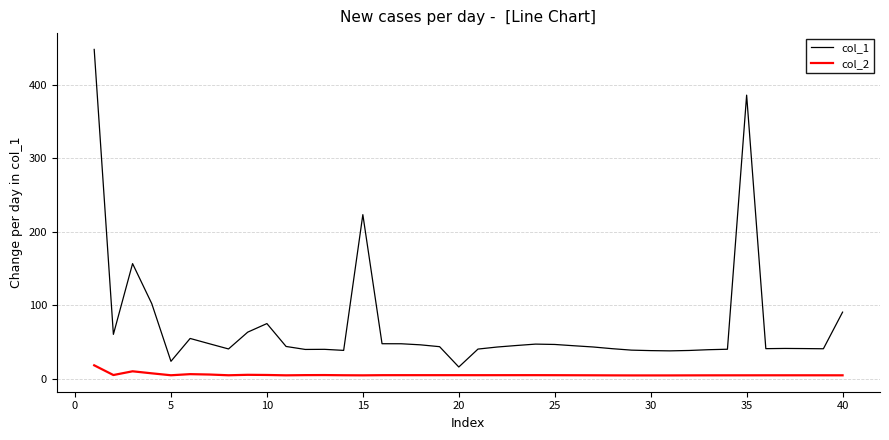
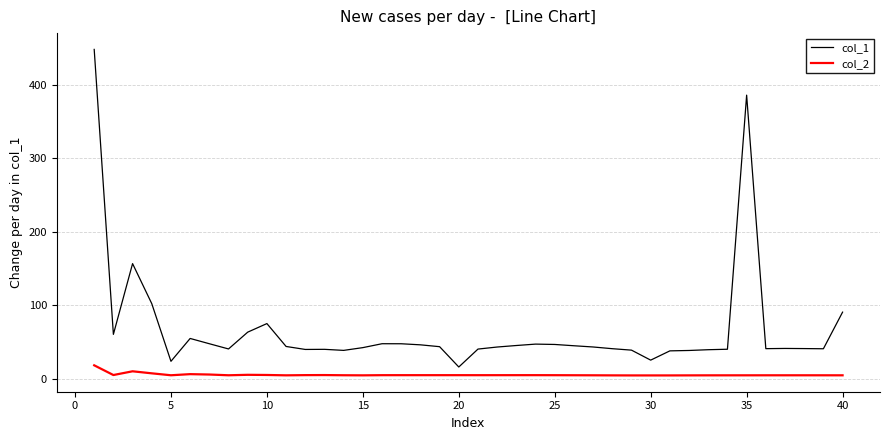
  {
    "col_1": {
      "5": 20,
      "10": 80,
-     "15": 220,
+     "15": 40,
      "20": 20,
      "25": 50,
-     "30": 40,
+     "30": 30,
      "35": 390,
      "40": 90
    },
    "col_2": {
      "5": 10,
      "10": 10,
      "15": 10,
      "20": 10,
      "25": 10,
      "30": 0,
      "35": 10,
      "40": 10
    }
  }
